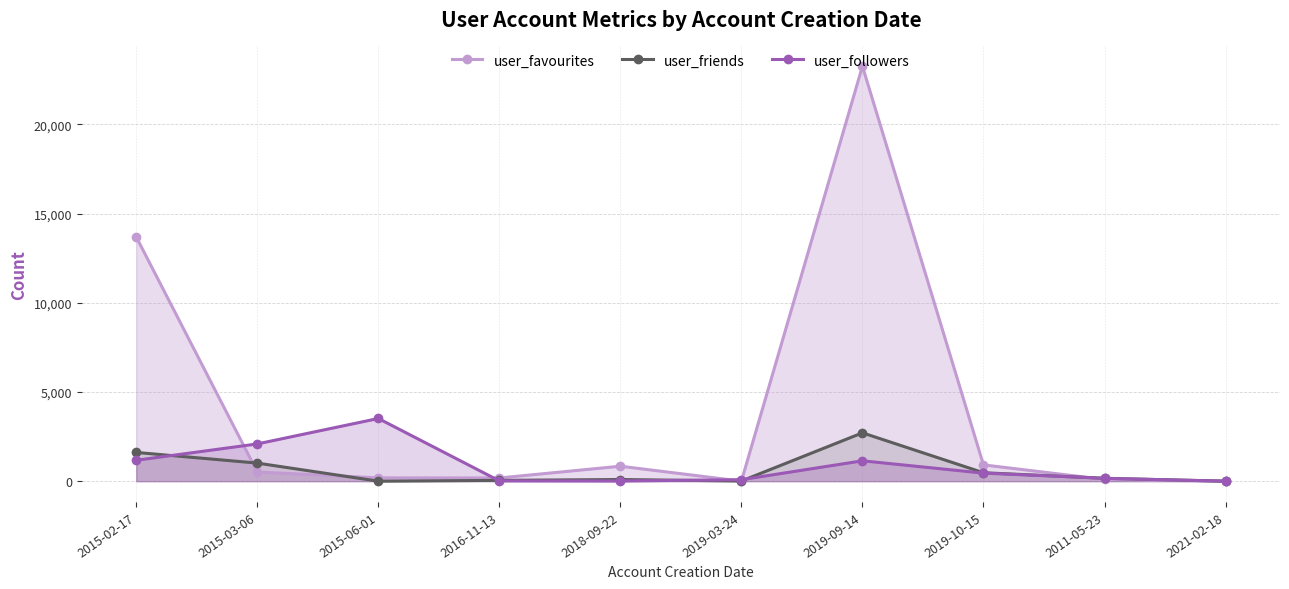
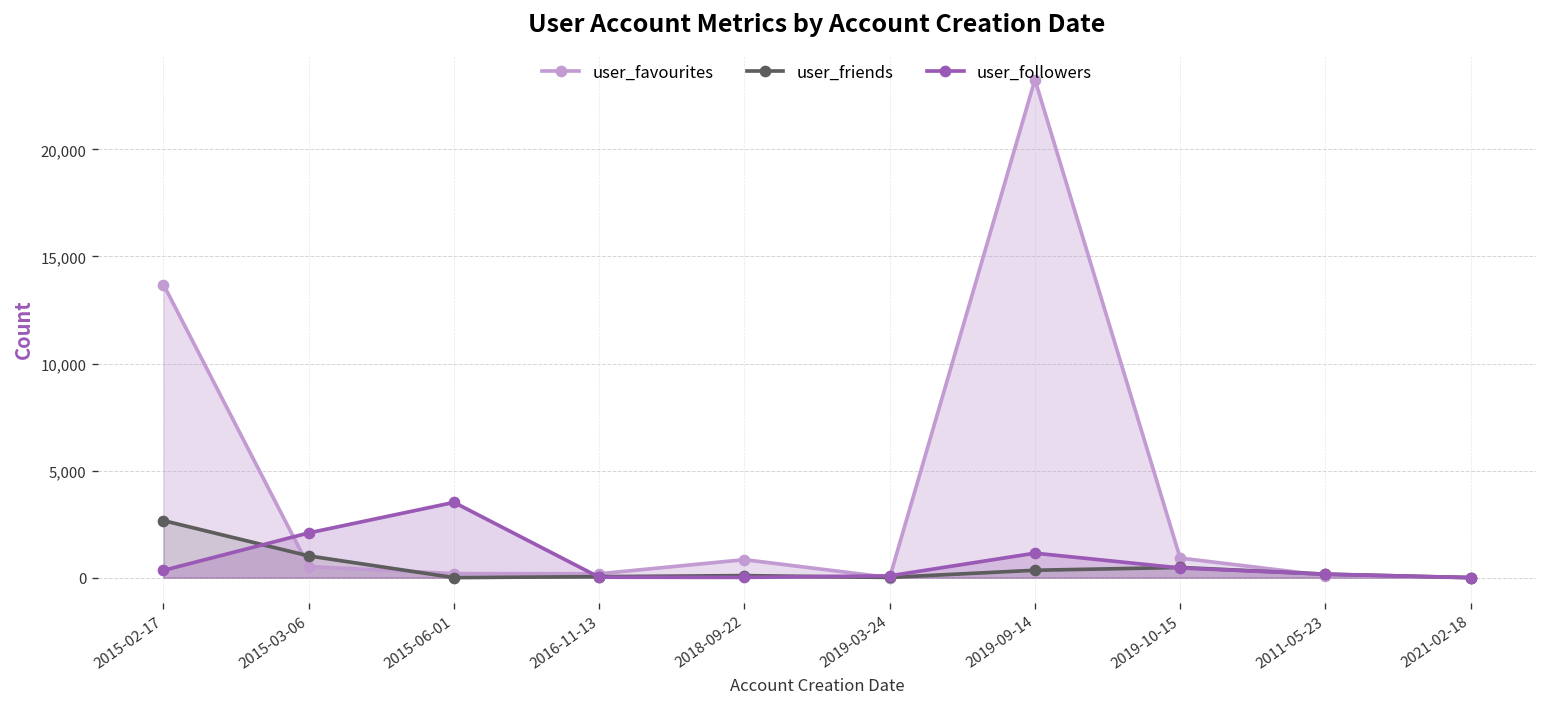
  {
    "user_favourites": {
      "2015-02-17": "13,700",
      "2015-03-06": "500",
      "2015-06-01": "200",
      "2018-09-22": "800",
      "2019-09-14": "23,300",
      "2019-10-15": "900"
    },
    "user_friends": {
-     "2015-02-17": "1,600",
+     "2015-02-17": "2,700",
      "2015-03-06": "1,000",
      "2015-06-01": "0",
-     "2019-09-14": "2,700"
+     "2019-09-14": "300"
    },
    "user_followers": {
-     "2015-02-17": "1,200",
+     "2015-02-17": "300",
      "2015-03-06": "2,100",
      "2015-06-01": "3,500",
      "2019-09-14": "1,100"
    }
  }
